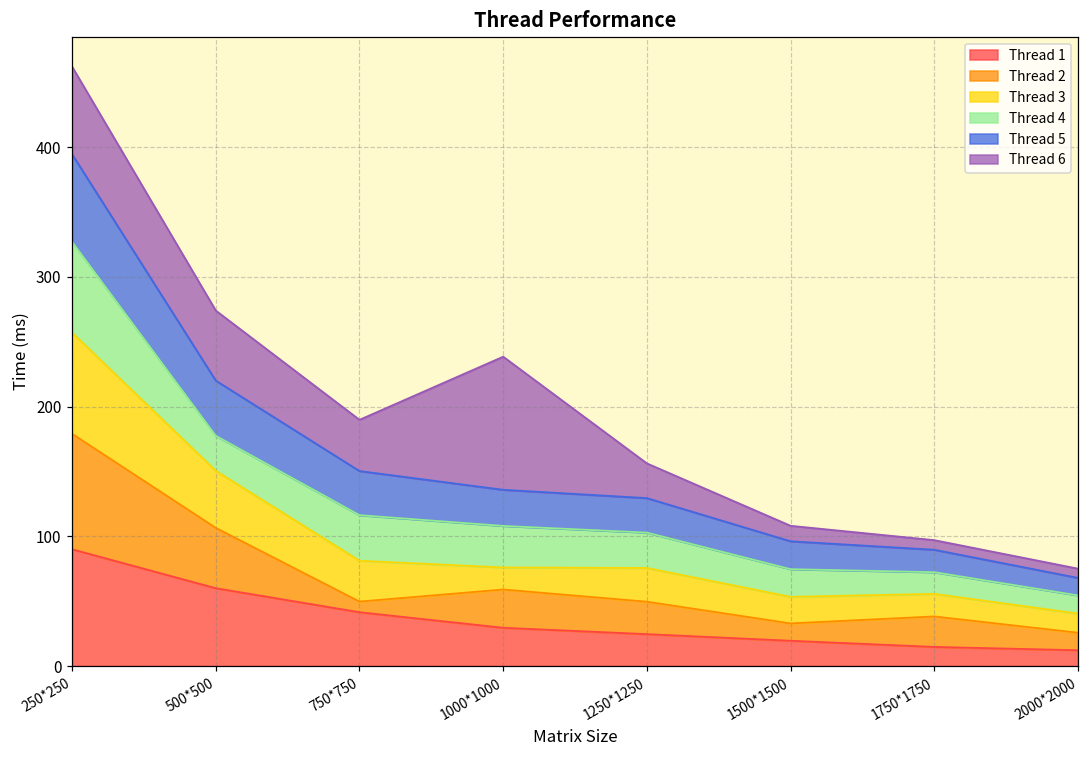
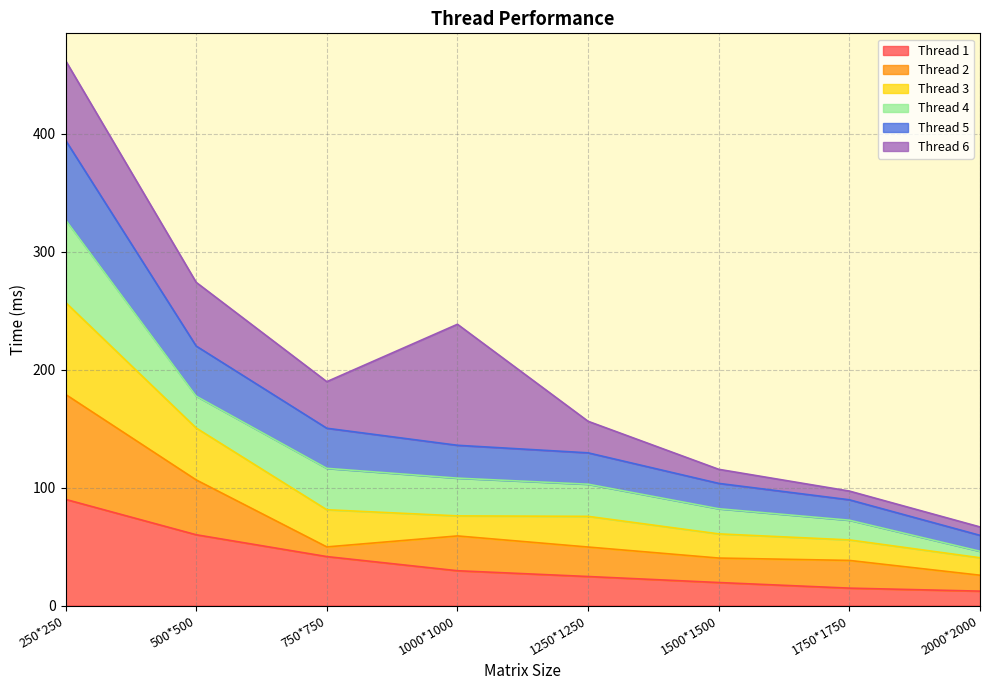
  {
    "Thread 1": {
      "250*250": 90,
      "500*500": 60,
      "750*750": 42,
      "1000*1000": 30,
      "1250*1250": 25,
      "1500*1500": 20,
      "1750*1750": 15,
      "2000*2000": 12
    },
    "Thread 2": {
      "250*250": 89,
      "500*500": 47,
      "750*750": 8,
      "1000*1000": 30,
      "1250*1250": 25,
-     "1500*1500": 13,
+     "1500*1500": 21,
      "1750*1750": 23,
      "2000*2000": 14
    },
    "Thread 3": {
      "250*250": 78,
      "500*500": 44,
      "750*750": 32,
      "1000*1000": 17,
      "1250*1250": 26,
      "1500*1500": 21,
      "1750*1750": 17,
      "2000*2000": 15
    },
    "Thread 4": {
      "250*250": 70,
      "500*500": 27,
      "750*750": 35,
      "1000*1000": 32,
      "1250*1250": 27,
      "1500*1500": 21,
      "1750*1750": 17,
-     "2000*2000": 14
+     "2000*2000": 6
    },
    "Thread 5": {
      "250*250": 68,
      "500*500": 43,
      "750*750": 34,
      "1000*1000": 28,
      "1250*1250": 27,
      "1500*1500": 22,
      "1750*1750": 17,
      "2000*2000": 14
    },
    "Thread 6": {
      "250*250": 68,
      "500*500": 54,
      "750*750": 40,
      "1000*1000": 103,
      "1250*1250": 27,
      "1500*1500": 12,
      "1750*1750": 7,
      "2000*2000": 7
    }
  }
